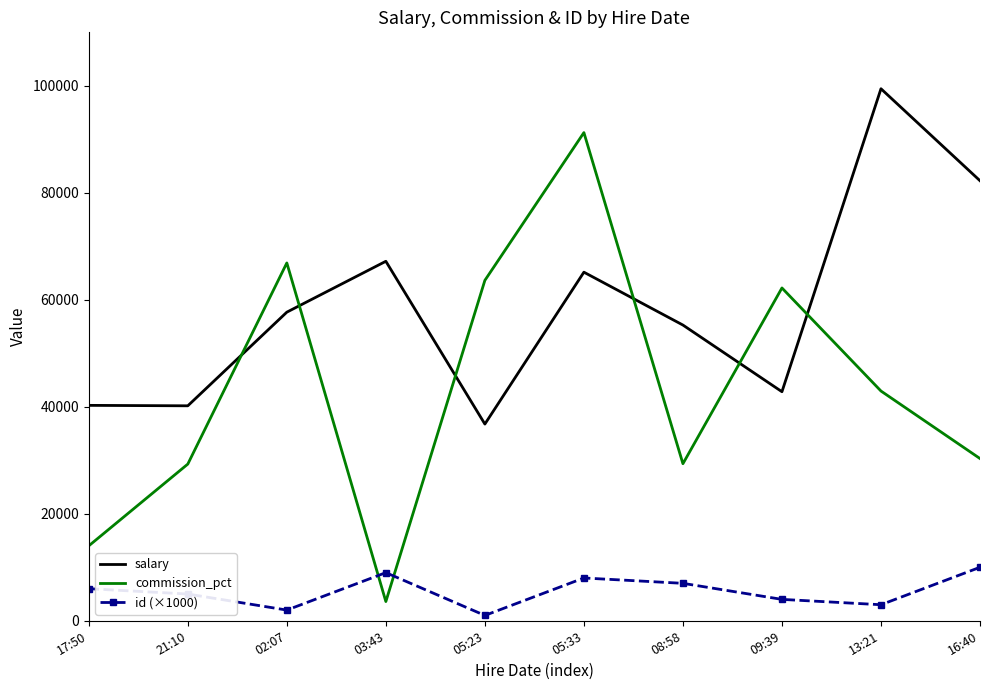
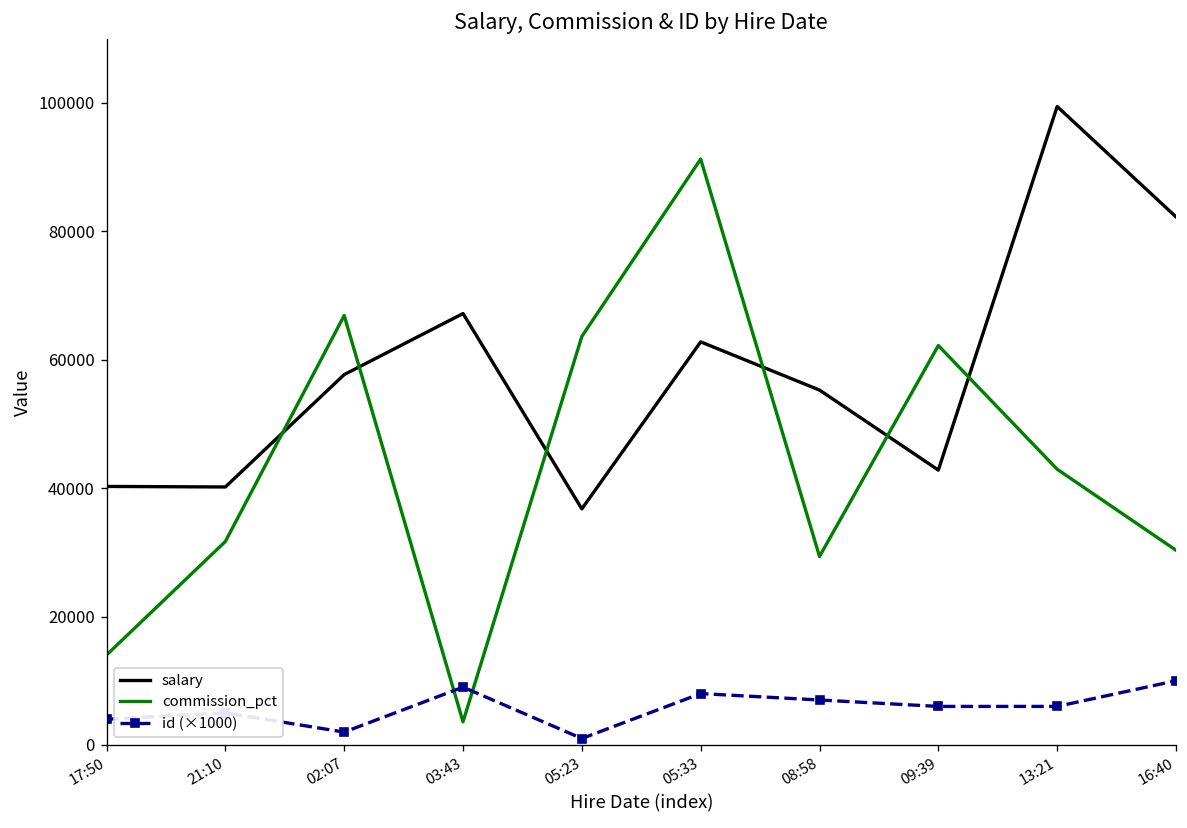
  {
    "salary": {
      "17:50": 40000,
      "21:10": 40000,
      "02:07": 58000,
      "03:43": 67000,
      "05:23": 37000,
-     "05:33": 65000,
+     "05:33": 63000,
      "08:58": 55000,
      "09:39": 43000,
      "13:21": 99000,
      "16:40": 82000
    },
    "commission_pct": {
      "17:50": 14000,
-     "21:10": 29000,
+     "21:10": 32000,
      "02:07": 67000,
      "03:43": 4000,
      "05:23": 64000,
      "05:33": 91000,
      "08:58": 29000,
      "09:39": 62000,
      "13:21": 43000,
      "16:40": 30000
    },
    "id (×1000)": {
-     "17:50": 6000,
+     "17:50": 4000,
      "02:07": 2000,
      "03:43": 9000,
      "05:23": 1000,
      "05:33": 8000,
      "08:58": 7000,
-     "09:39": 4000,
-     "13:21": 3000,
+     "09:39": 6000,
+     "13:21": 6000,
      "16:40": 10000
    }
  }
